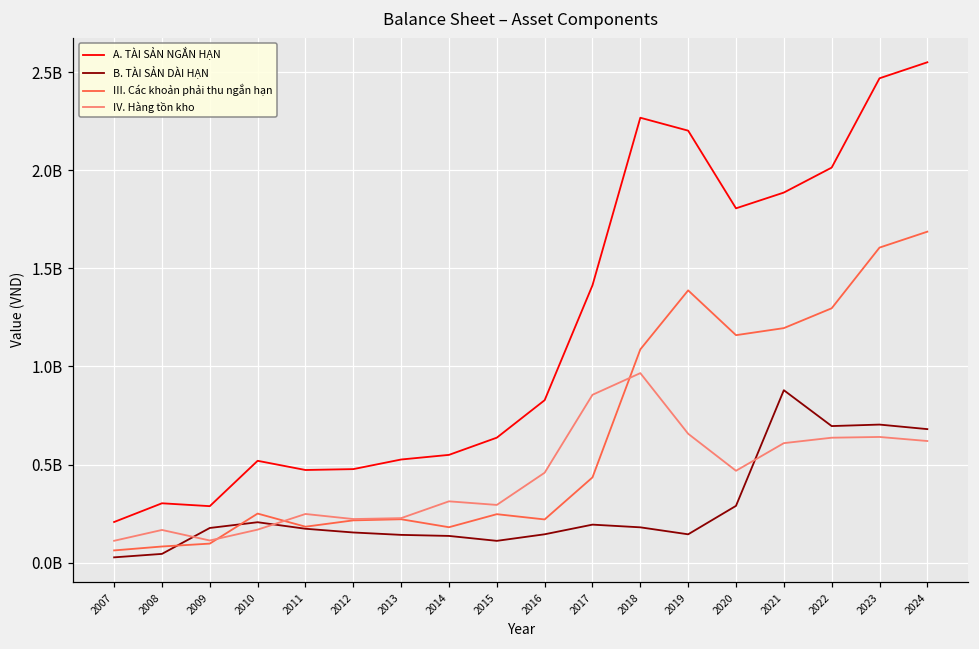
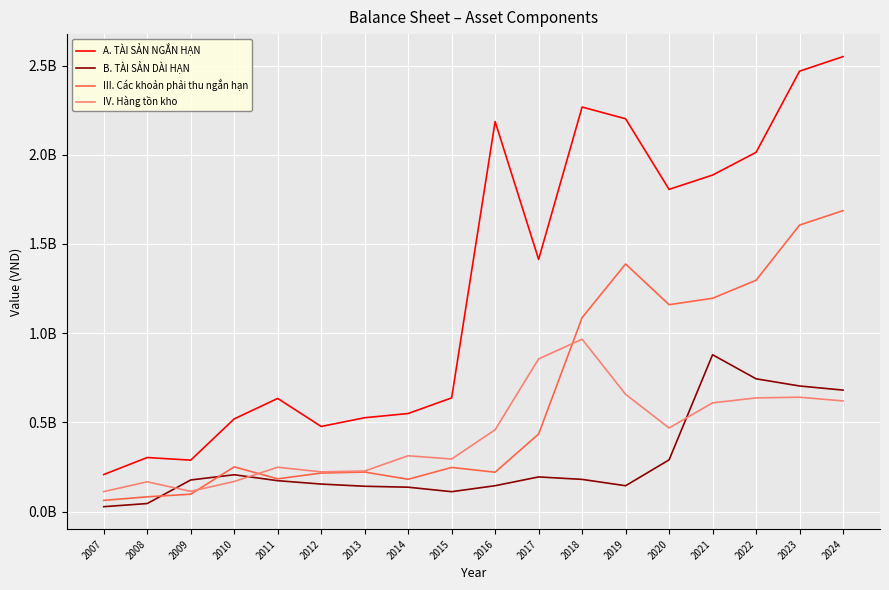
  {
    "A. TÀI SẢN NGẮN HẠN": {
      "2007": 210000000,
      "2008": 300000000,
      "2009": 290000000,
      "2010": 520000000,
-     "2011": 470000000,
+     "2011": 630000000,
      "2012": 480000000,
      "2013": 530000000,
      "2014": 550000000,
      "2015": 640000000,
-     "2016": 830000000,
+     "2016": 2190000000,
      "2017": 1410000000,
      "2018": 2270000000,
      "2019": 2200000000,
      "2020": 1810000000,
      "2021": 1890000000,
      "2022": 2010000000,
      "2023": 2470000000,
      "2024": 2550000000
    },
    "B. TÀI SẢN DÀI HẠN": {
      "2007": 30000000,
      "2008": 40000000,
      "2009": 180000000,
      "2010": 210000000,
      "2012": 150000000,
      "2013": 140000000,
      "2014": 140000000,
      "2015": 110000000,
      "2016": 140000000,
      "2017": 190000000,
      "2018": 180000000,
      "2019": 140000000,
      "2020": 290000000,
      "2021": 880000000,
-     "2022": 700000000,
+     "2022": 740000000,
      "2023": 700000000,
      "2024": 680000000
    }
  }
